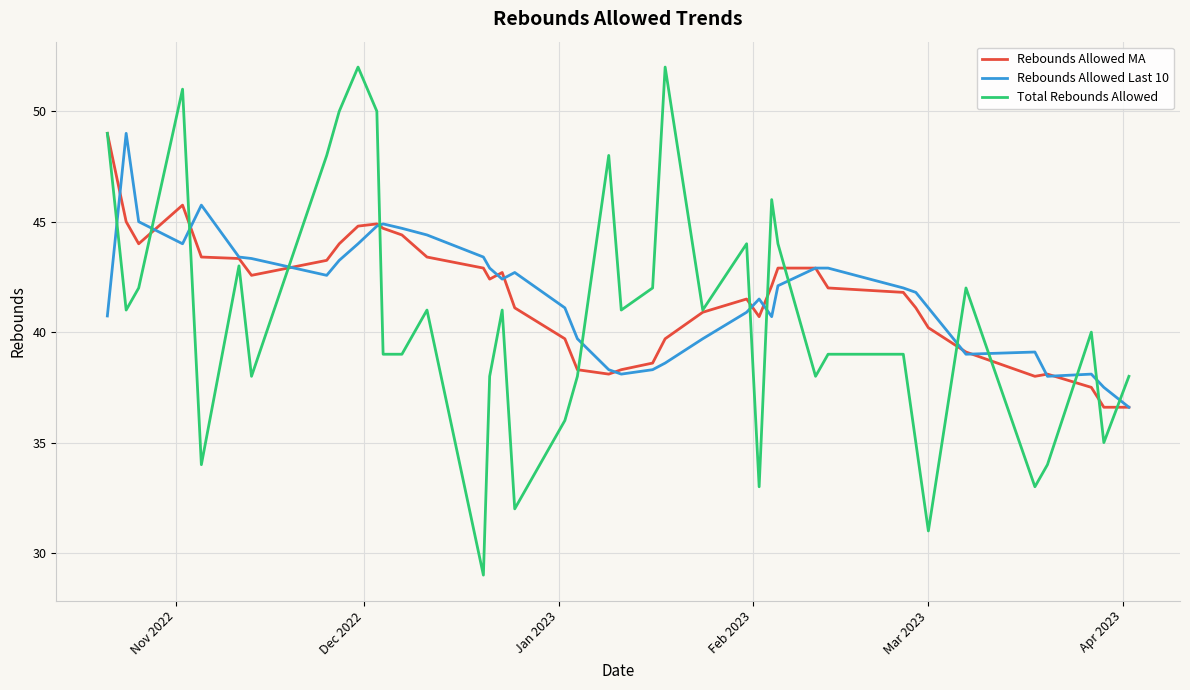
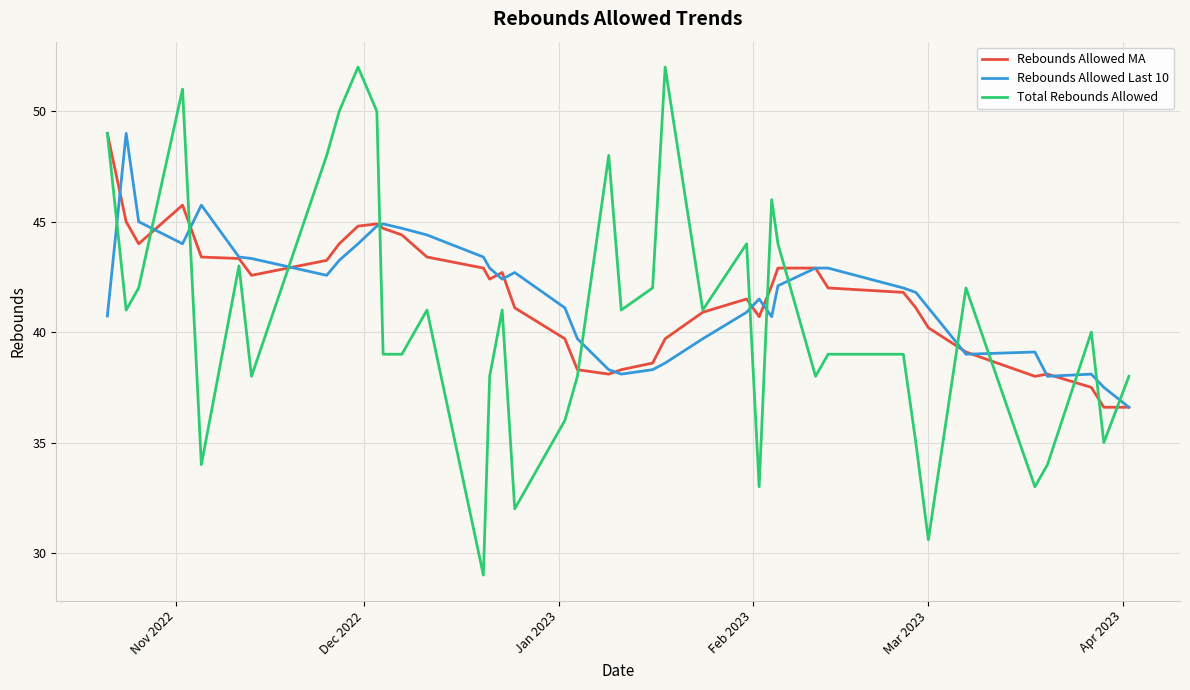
  {
    "Rebounds Allowed MA": {
      "Mar 2023": 40.2
    },
    "Rebounds Allowed Last 10": {
      "Mar 2023": 41.1
    },
    "Total Rebounds Allowed": {
-     "Mar 2023": 31.0
+     "Mar 2023": 30.6
    }
  }
